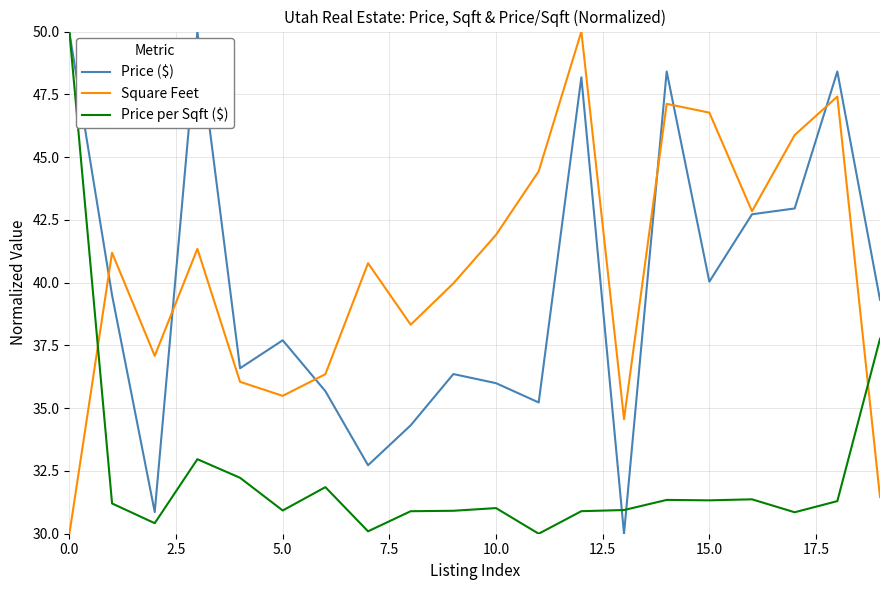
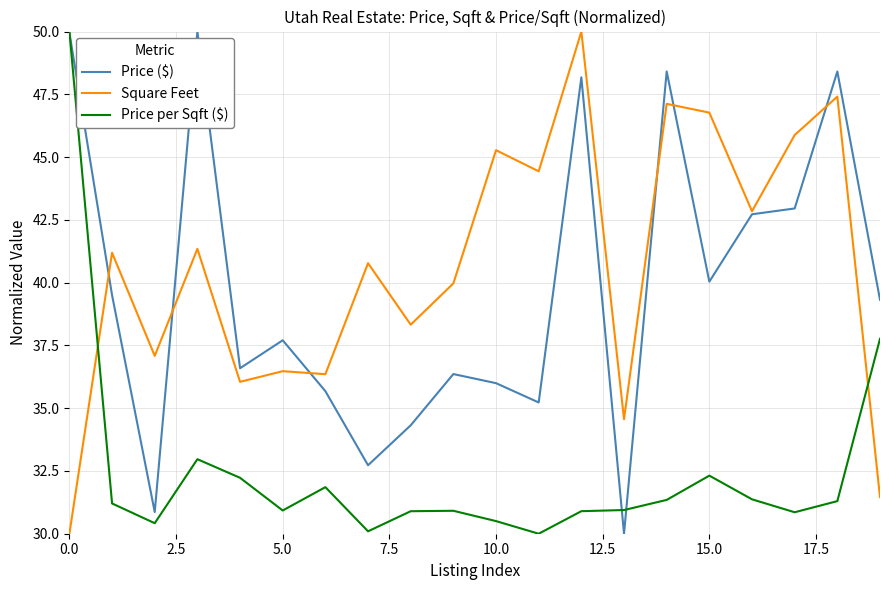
  {
    "Price ($)": {
      "5.0": 37.7,
      "10.0": 36.0,
      "15.0": 40.0
    },
    "Square Feet": {
      "0.0": 30.0,
-     "5.0": 35.5,
-     "10.0": 41.9,
+     "5.0": 36.5,
+     "10.0": 45.3,
      "15.0": 46.8
    },
    "Price per Sqft ($)": {
      "5.0": 30.9,
-     "10.0": 31.0,
-     "15.0": 31.3
+     "10.0": 30.5,
+     "15.0": 32.3
    }
  }
